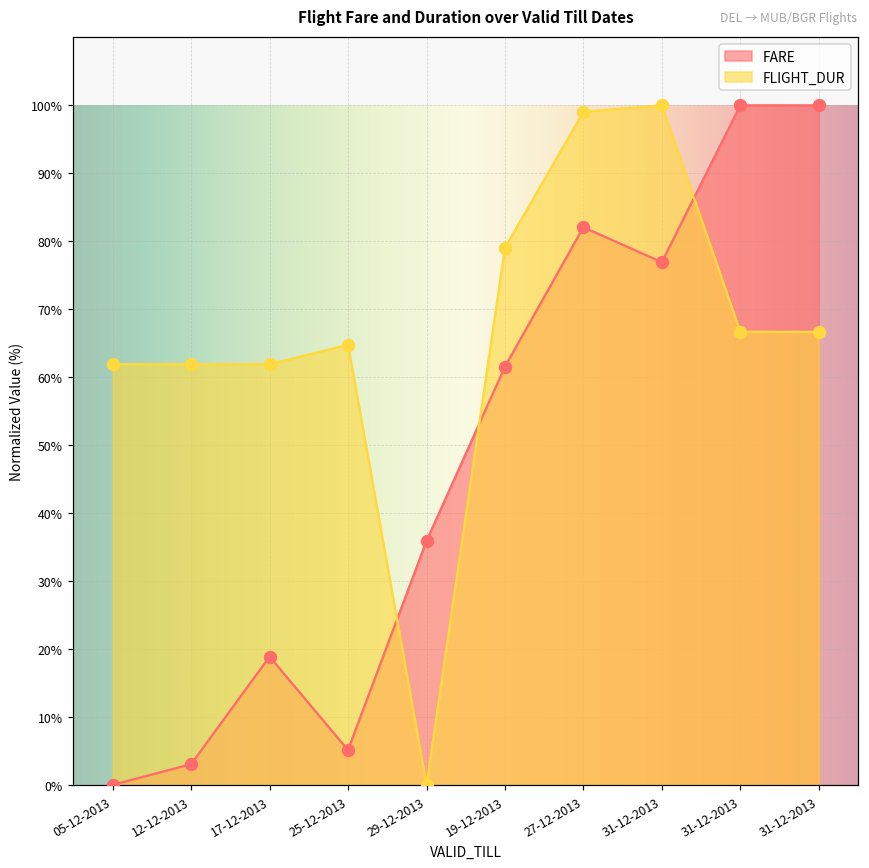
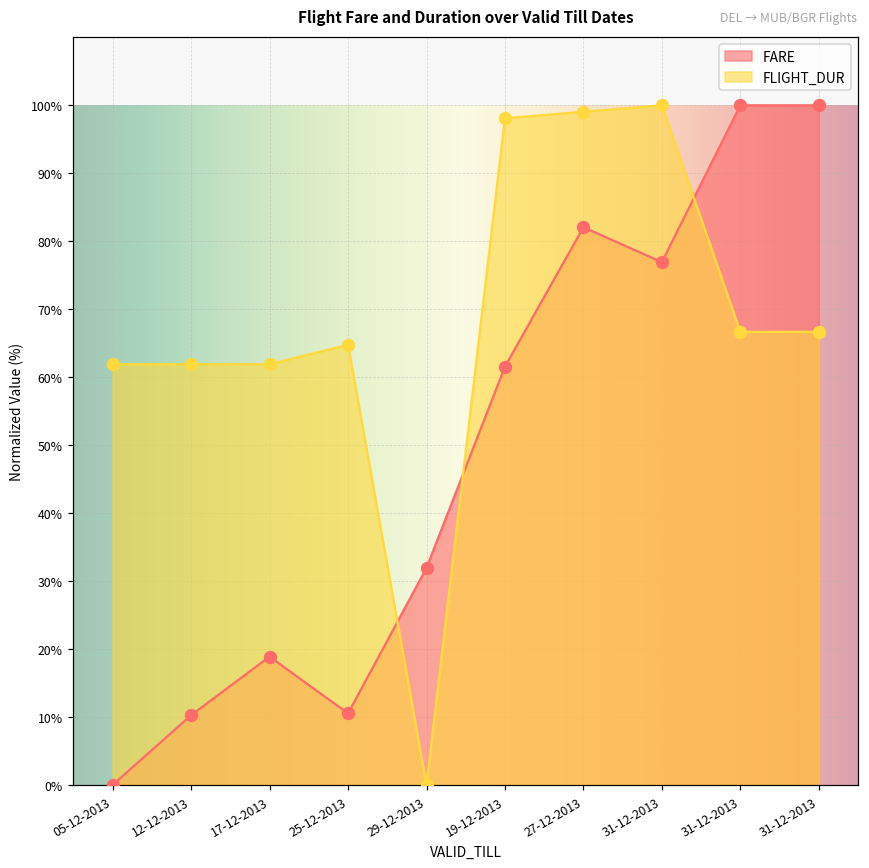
  {
    "FARE": {
      "05-12-2013": "0%",
-     "12-12-2013": "3%",
+     "12-12-2013": "10%",
      "17-12-2013": "19%",
-     "25-12-2013": "5%",
-     "29-12-2013": "36%",
+     "25-12-2013": "11%",
+     "29-12-2013": "32%",
      "19-12-2013": "62%",
      "27-12-2013": "82%"
    },
    "FLIGHT_DUR": {
      "05-12-2013": "62%",
      "12-12-2013": "62%",
      "17-12-2013": "62%",
      "25-12-2013": "65%",
      "29-12-2013": "0%",
-     "19-12-2013": "79%",
+     "19-12-2013": "98%",
      "27-12-2013": "99%"
    }
  }
